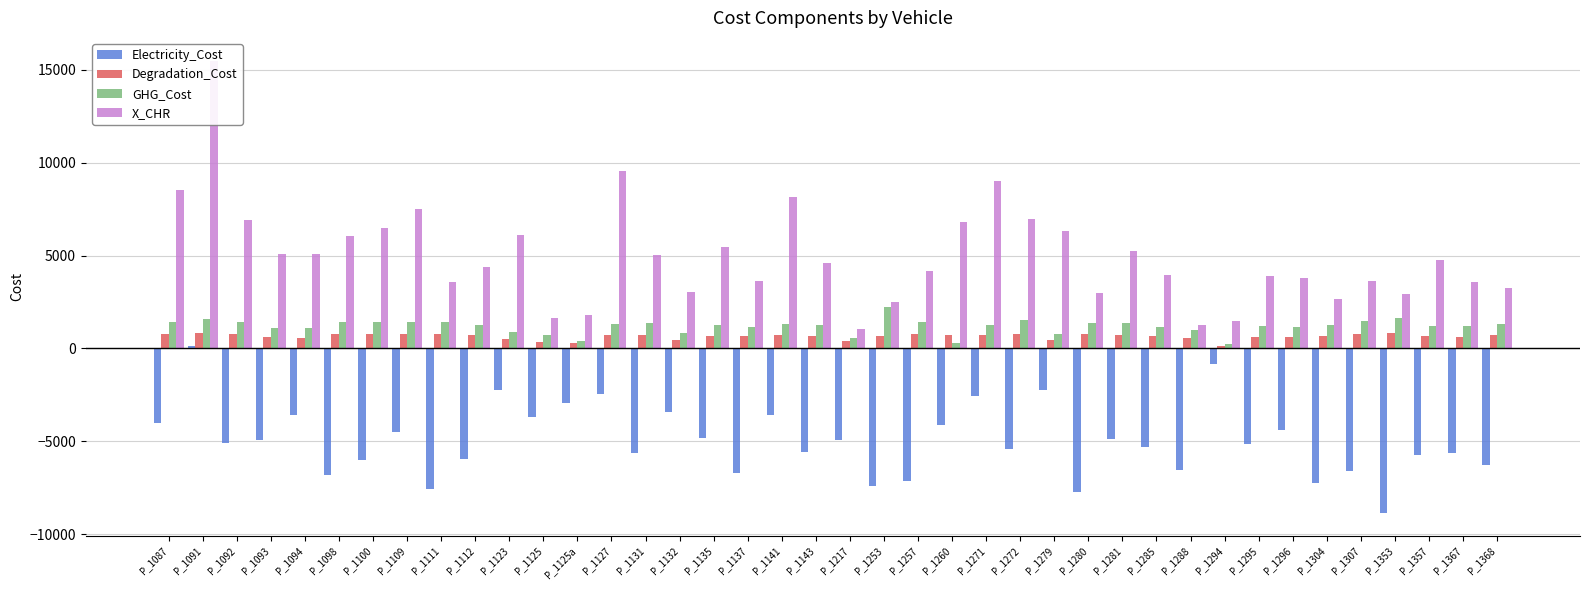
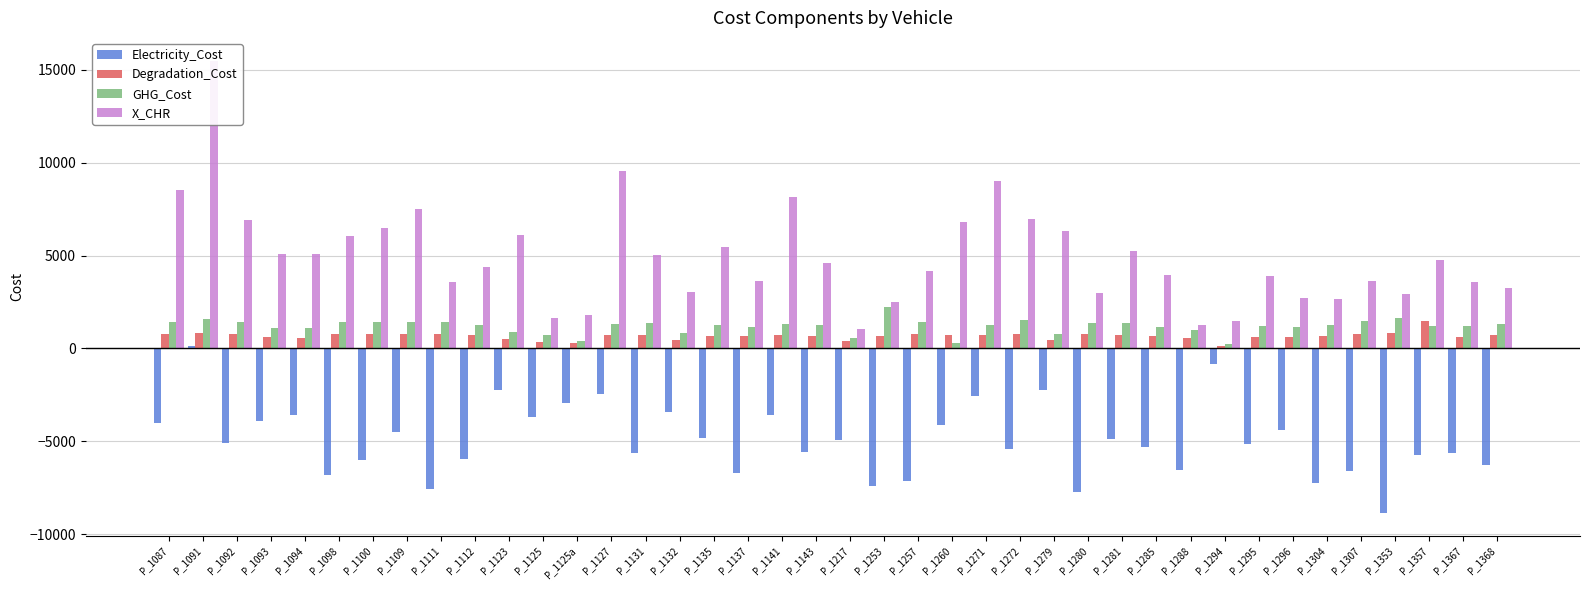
  {
    "Electricity_Cost": {
      "P_1087": -4000,
      "P_1091": 200,
      "P_1092": -5100,
-     "P_1093": -4900,
+     "P_1093": -3900,
      "P_1094": -3600,
      "P_1098": -6800,
      "P_1100": -6000,
      "P_1109": -4500,
      "P_1111": -7600,
      "P_1112": -6000,
      "P_1123": -2200,
      "P_1125": -3700,
      "P_1125a": -2900,
      "P_1127": -2400,
      "P_1131": -5600,
      "P_1132": -3400,
      "P_1135": -4800,
      "P_1137": -6700,
      "P_1141": -3600,
      "P_1143": -5600,
      "P_1217": -4900,
      "P_1253": -7400,
      "P_1257": -7100,
      "P_1260": -4100,
      "P_1271": -2600,
      "P_1272": -5400,
      "P_1279": -2200,
      "P_1280": -7700,
      "P_1281": -4900,
      "P_1285": -5300,
      "P_1288": -6600,
      "P_1294": -800,
      "P_1295": -5100,
      "P_1296": -4400,
      "P_1304": -7200,
      "P_1307": -6600,
      "P_1353": -8900,
      "P_1357": -5700,
      "P_1367": -5600,
      "P_1368": -6300
    },
    "Degradation_Cost": {
      "P_1087": 800,
      "P_1091": 800,
      "P_1092": 800,
      "P_1093": 600,
      "P_1094": 600,
      "P_1098": 800,
      "P_1100": 800,
      "P_1109": 800,
      "P_1111": 800,
      "P_1112": 700,
      "P_1123": 500,
      "P_1125": 400,
      "P_1125a": 300,
      "P_1127": 700,
      "P_1131": 700,
      "P_1132": 500,
      "P_1135": 700,
      "P_1137": 700,
      "P_1141": 700,
      "P_1143": 700,
      "P_1217": 400,
      "P_1253": 700,
      "P_1257": 800,
      "P_1260": 700,
      "P_1271": 700,
      "P_1272": 800,
      "P_1279": 500,
      "P_1280": 800,
      "P_1281": 700,
      "P_1285": 700,
      "P_1288": 600,
      "P_1295": 600,
      "P_1296": 600,
      "P_1304": 700,
      "P_1307": 800,
      "P_1353": 900,
-     "P_1357": 700,
+     "P_1357": 1500,
      "P_1367": 600,
      "P_1368": 700
    },
    "GHG_Cost": {
      "P_1087": 1400,
      "P_1091": 1600,
      "P_1092": 1400,
      "P_1093": 1100,
      "P_1094": 1100,
      "P_1098": 1400,
      "P_1100": 1400,
      "P_1109": 1400,
      "P_1111": 1400,
      "P_1112": 1300,
      "P_1123": 900,
      "P_1125": 700,
      "P_1125a": 400,
      "P_1127": 1300,
      "P_1131": 1400,
      "P_1132": 800,
      "P_1135": 1300,
      "P_1137": 1200,
      "P_1141": 1300,
      "P_1143": 1200,
      "P_1217": 600,
      "P_1253": 2200,
      "P_1257": 1400,
      "P_1260": 300,
      "P_1271": 1300,
      "P_1272": 1500,
      "P_1279": 800,
      "P_1280": 1400,
      "P_1281": 1400,
      "P_1285": 1200,
      "P_1288": 1000,
      "P_1294": 200,
      "P_1295": 1200,
      "P_1296": 1100,
      "P_1304": 1200,
      "P_1307": 1500,
      "P_1353": 1600,
      "P_1357": 1200,
      "P_1367": 1200,
      "P_1368": 1300
    },
    "X_CHR": {
      "P_1087": 8500,
      "P_1092": 6900,
      "P_1093": 5100,
      "P_1094": 5100,
      "P_1098": 6100,
      "P_1100": 6500,
      "P_1109": 7500,
      "P_1111": 3600,
      "P_1112": 4400,
      "P_1123": 6100,
      "P_1125": 1600,
      "P_1125a": 1800,
      "P_1127": 9500,
      "P_1131": 5000,
      "P_1132": 3100,
      "P_1135": 5500,
      "P_1137": 3600,
      "P_1141": 8200,
      "P_1143": 4600,
      "P_1217": 1000,
      "P_1253": 2500,
      "P_1257": 4200,
      "P_1260": 6800,
      "P_1271": 9000,
      "P_1272": 7000,
      "P_1279": 6300,
      "P_1280": 3000,
      "P_1281": 5300,
      "P_1285": 3900,
      "P_1288": 1300,
      "P_1294": 1500,
      "P_1295": 3900,
-     "P_1296": 3800,
+     "P_1296": 2700,
      "P_1304": 2600,
      "P_1307": 3600,
      "P_1353": 2900,
      "P_1357": 4800,
      "P_1367": 3600,
      "P_1368": 3300
    }
  }
